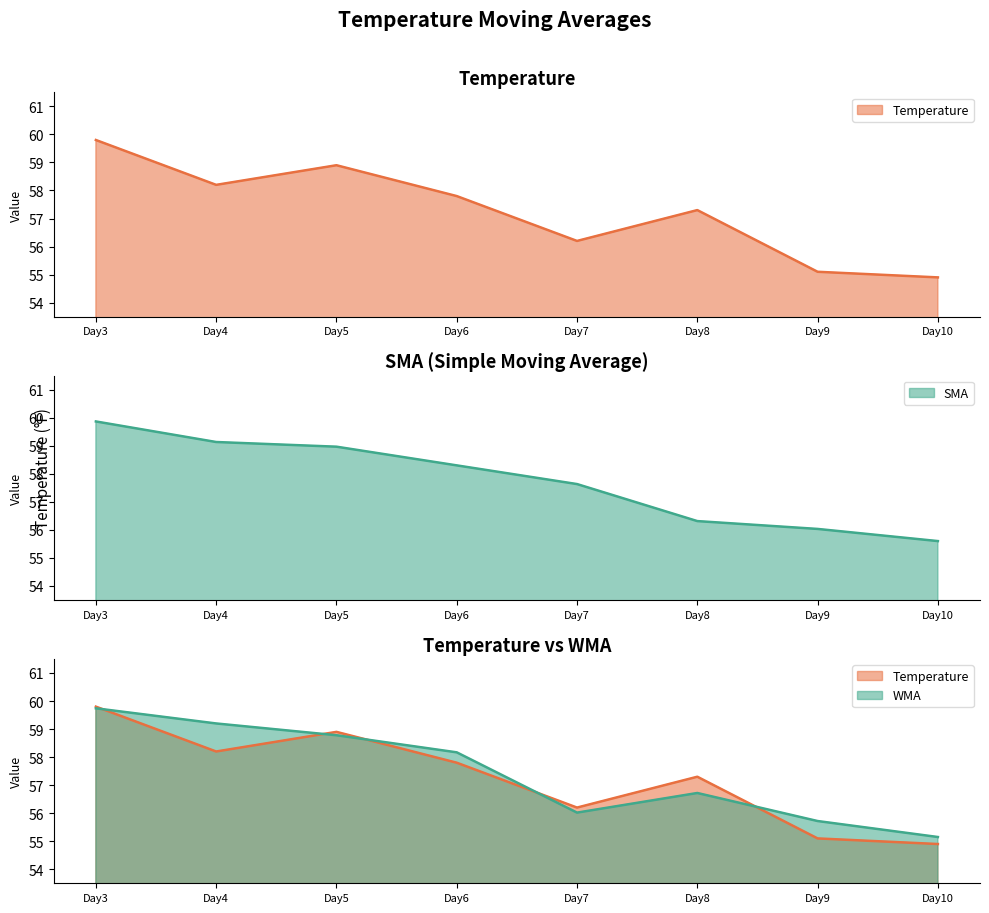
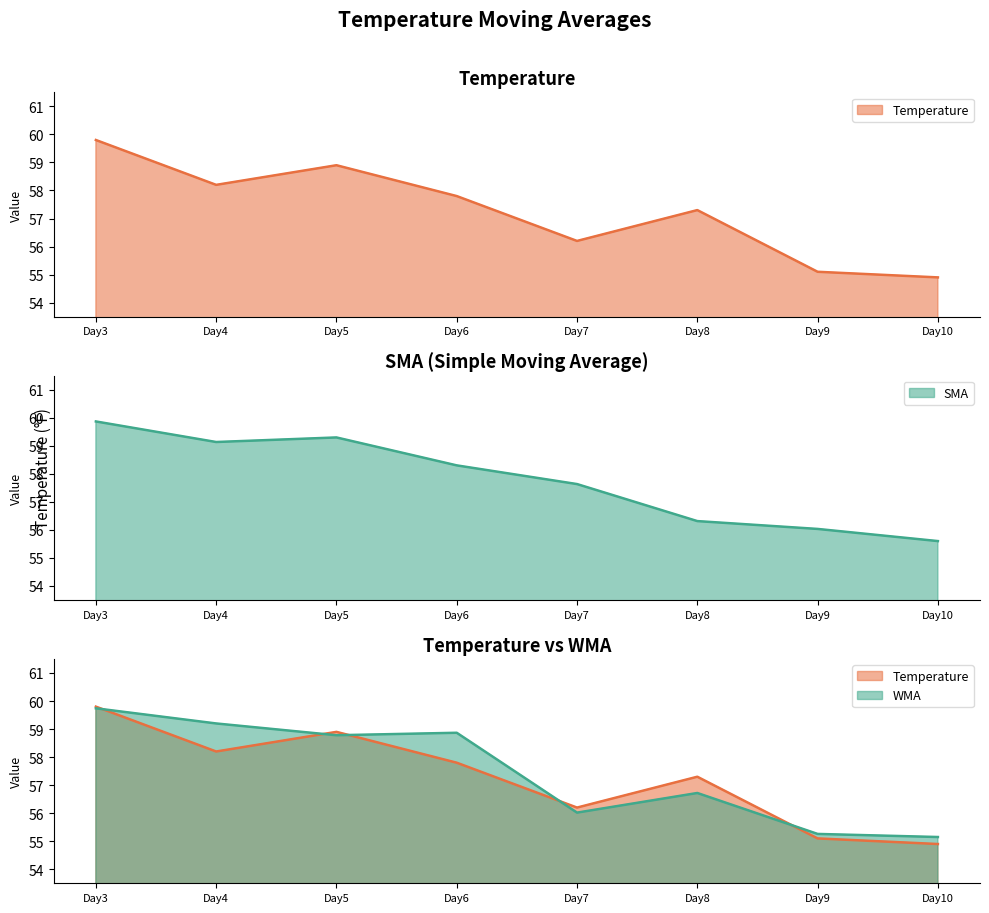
  {
    "Temperature": {
      "Day3": 59.8,
      "Day4": 58.2,
      "Day5": 58.9,
      "Day6": 57.8,
      "Day7": 56.2,
      "Day8": 57.3,
      "Day9": 55.1,
      "Day10": 54.9
    },
    "SMA (Simple Moving Average)": {
      "Day3": 59.9,
      "Day4": 59.1,
-     "Day5": 59.0,
+     "Day5": 59.3,
      "Day6": 58.3,
      "Day7": 57.6,
      "Day8": 56.3,
      "Day9": 56.0,
      "Day10": 55.6
    },
    "Temperature vs WMA": {
      "Temperature": {
        "Day4": 58.2,
        "Day5": 58.9,
        "Day6": 57.8,
        "Day7": 56.2,
        "Day8": 57.3,
        "Day9": 55.1,
        "Day10": 54.9
      },
      "WMA": {
        "Day4": 59.2,
        "Day5": 58.8,
-       "Day6": 58.2,
+       "Day6": 58.9,
        "Day7": 56.0,
        "Day8": 56.7,
-       "Day9": 55.7,
+       "Day9": 55.3,
        "Day10": 55.2
      }
    }
  }
